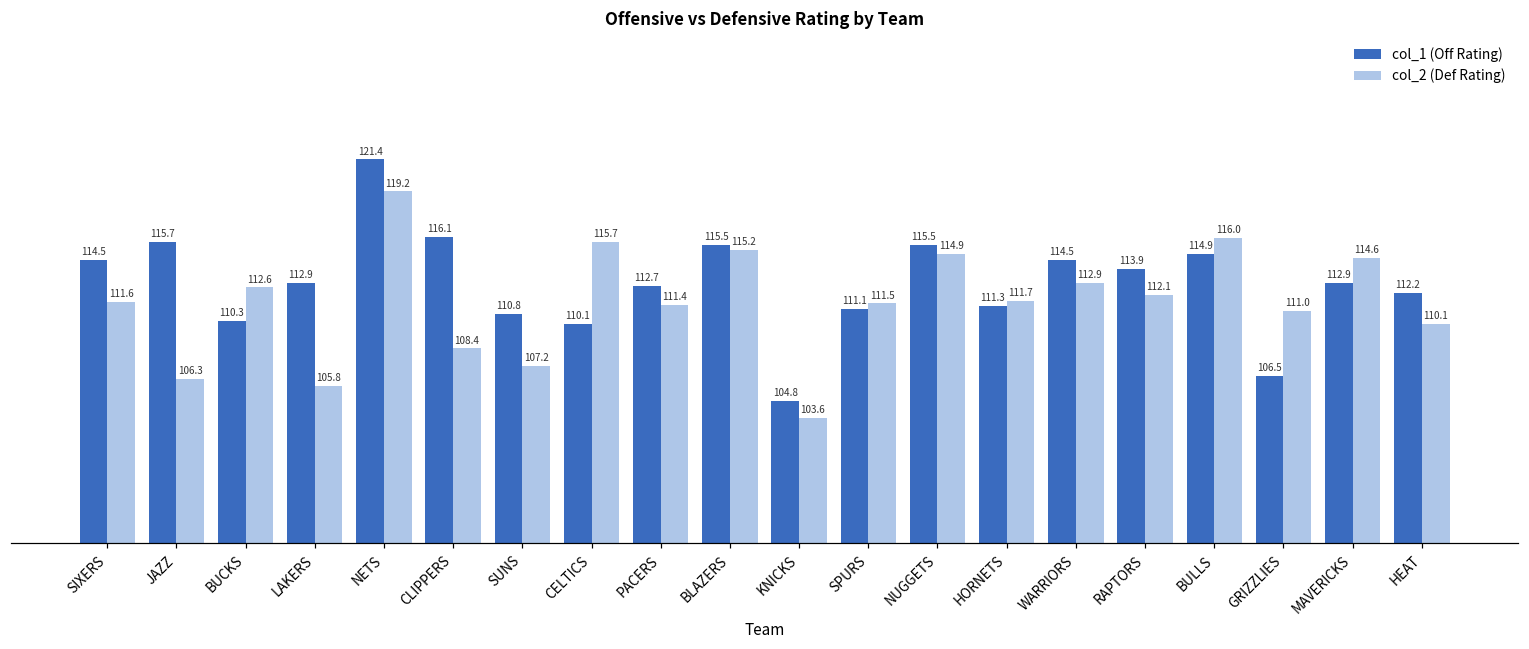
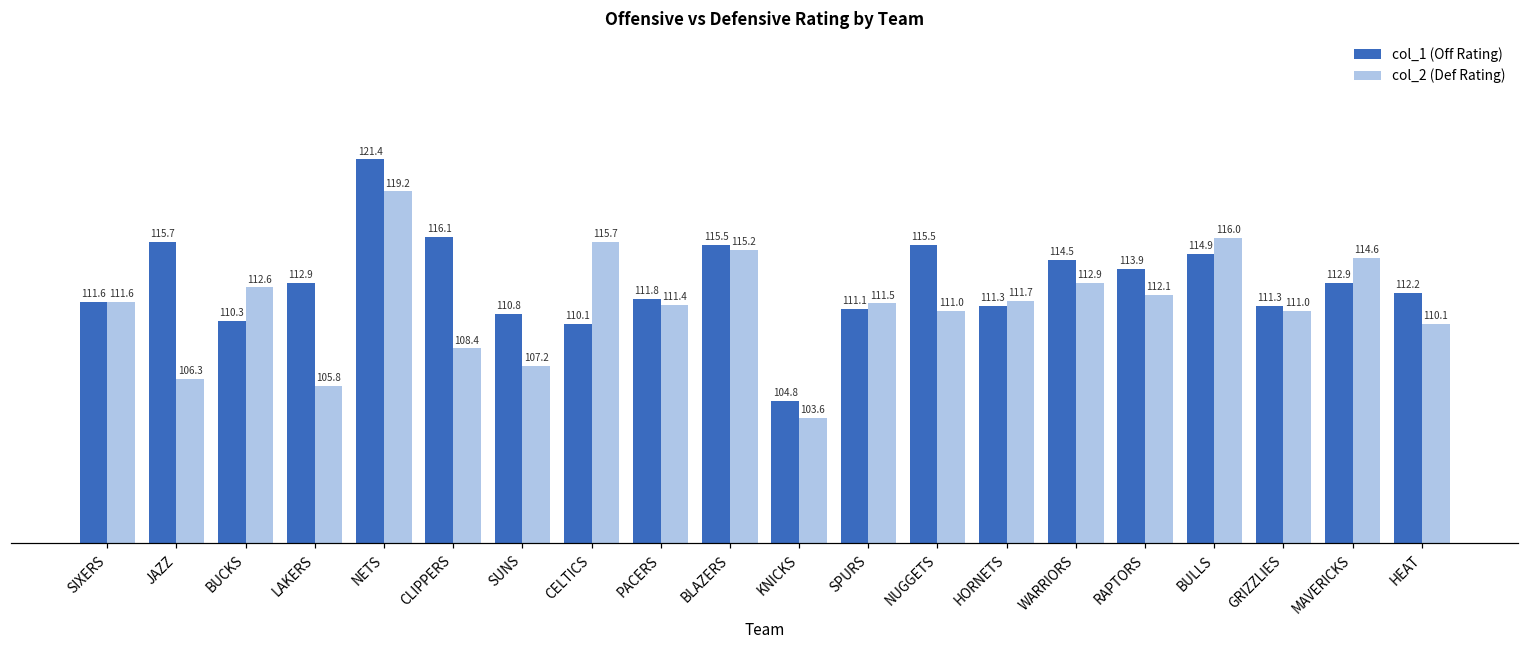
  {
    "col_1 (Off Rating)": {
-     "SIXERS": 114.5,
+     "SIXERS": 111.6,
      "JAZZ": 115.7,
      "BUCKS": 110.3,
      "LAKERS": 112.9,
      "NETS": 121.4,
      "CLIPPERS": 116.1,
      "SUNS": 110.8,
      "CELTICS": 110.1,
-     "PACERS": 112.7,
+     "PACERS": 111.8,
      "BLAZERS": 115.5,
      "KNICKS": 104.8,
      "SPURS": 111.1,
      "NUGGETS": 115.5,
      "HORNETS": 111.3,
      "WARRIORS": 114.5,
      "RAPTORS": 113.9,
      "BULLS": 114.9,
-     "GRIZZLIES": 106.5,
+     "GRIZZLIES": 111.3,
      "MAVERICKS": 112.9,
      "HEAT": 112.2
    },
    "col_2 (Def Rating)": {
      "SIXERS": 111.6,
      "JAZZ": 106.3,
      "BUCKS": 112.6,
      "LAKERS": 105.8,
      "NETS": 119.2,
      "CLIPPERS": 108.4,
      "SUNS": 107.2,
      "CELTICS": 115.7,
      "PACERS": 111.4,
      "BLAZERS": 115.2,
      "KNICKS": 103.6,
      "SPURS": 111.5,
-     "NUGGETS": 114.9,
+     "NUGGETS": 111.0,
      "HORNETS": 111.7,
      "WARRIORS": 112.9,
      "RAPTORS": 112.1,
      "BULLS": 116.0,
      "GRIZZLIES": 111.0,
      "MAVERICKS": 114.6,
      "HEAT": 110.1
    }
  }
